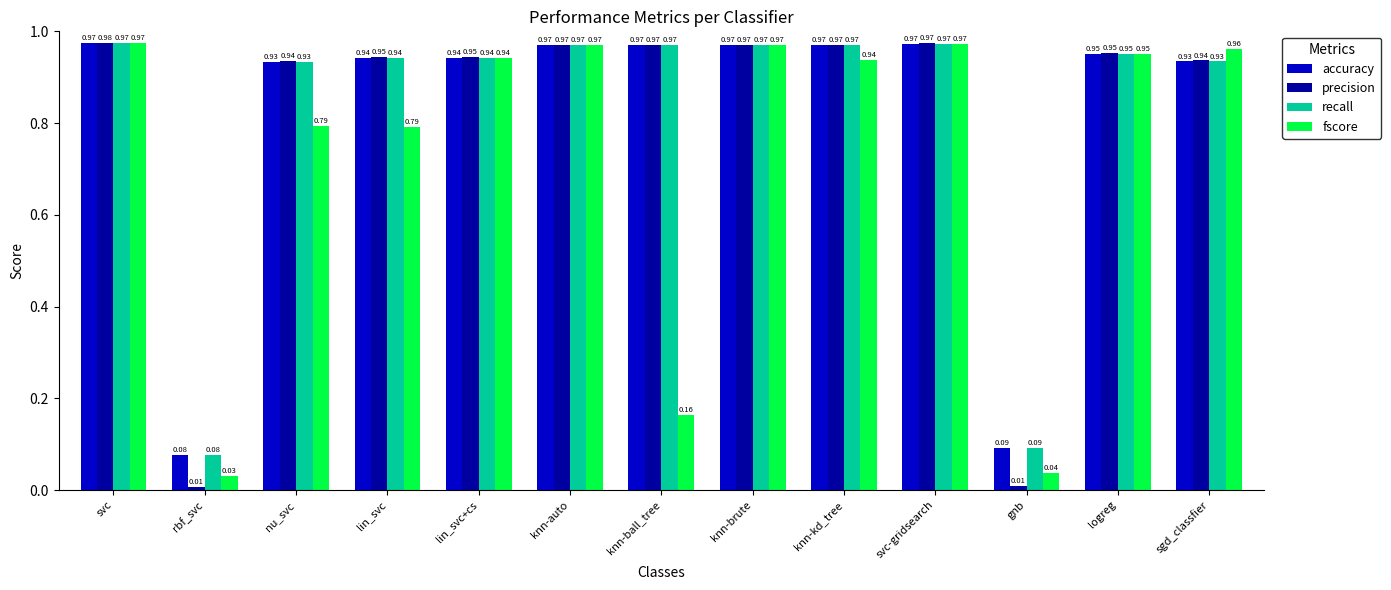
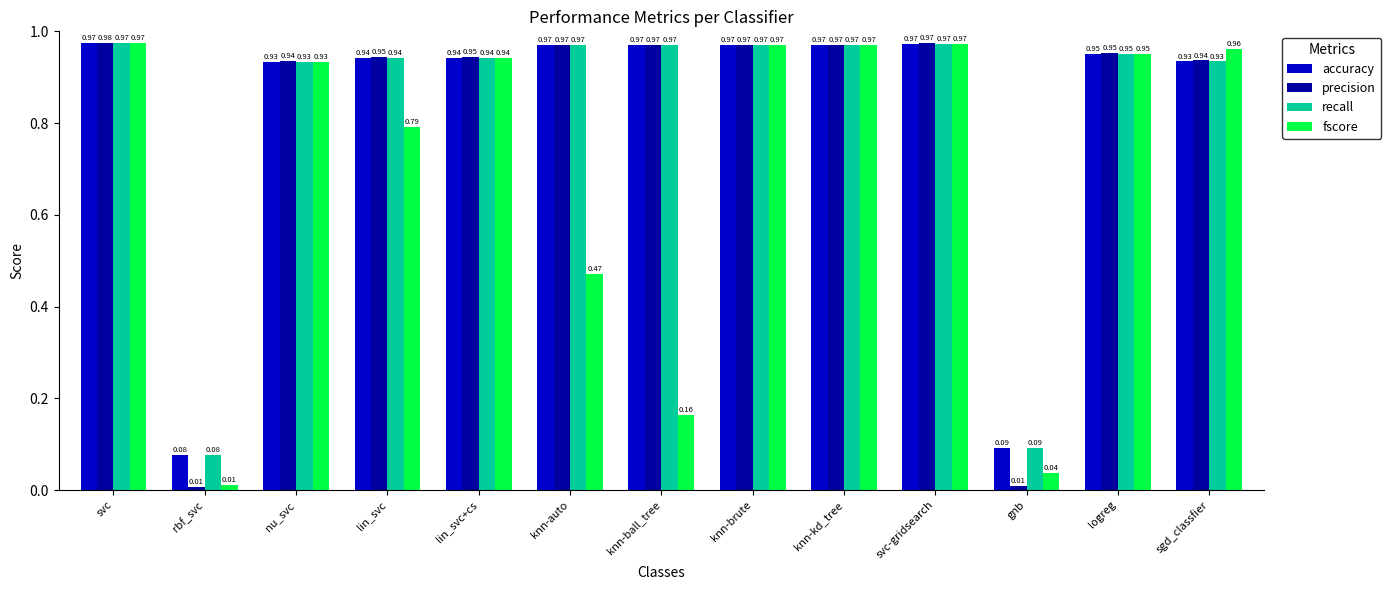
  {
    "recall": {
      "svc": 0.97,
      "rbf_svc": 0.08,
      "nu_svc": 0.93,
      "lin_svc": 0.94,
      "lin_svc+cs": 0.94,
      "knn-auto": 0.97,
      "knn-ball_tree": 0.97,
      "knn-brute": 0.97,
      "knn-kd_tree": 0.97,
      "svc-gridsearch": 0.97,
      "gnb": 0.09,
      "logreg": 0.95,
      "sgd_classfier": 0.93
    },
    "fscore": {
      "svc": 0.97,
-     "rbf_svc": 0.03,
-     "nu_svc": 0.79,
+     "rbf_svc": 0.01,
+     "nu_svc": 0.93,
      "lin_svc": 0.79,
      "lin_svc+cs": 0.94,
-     "knn-auto": 0.97,
+     "knn-auto": 0.47,
      "knn-ball_tree": 0.16,
      "knn-brute": 0.97,
-     "knn-kd_tree": 0.94,
+     "knn-kd_tree": 0.97,
      "svc-gridsearch": 0.97,
      "gnb": 0.04,
      "logreg": 0.95,
      "sgd_classfier": 0.96
    }
  }
